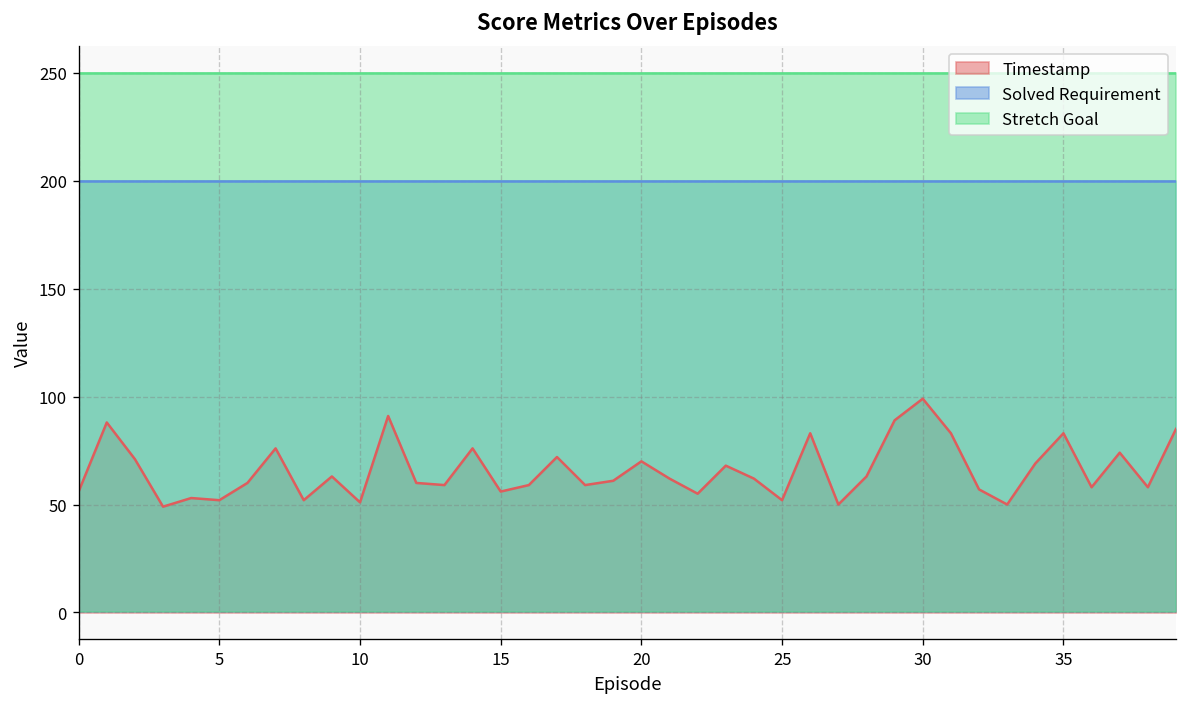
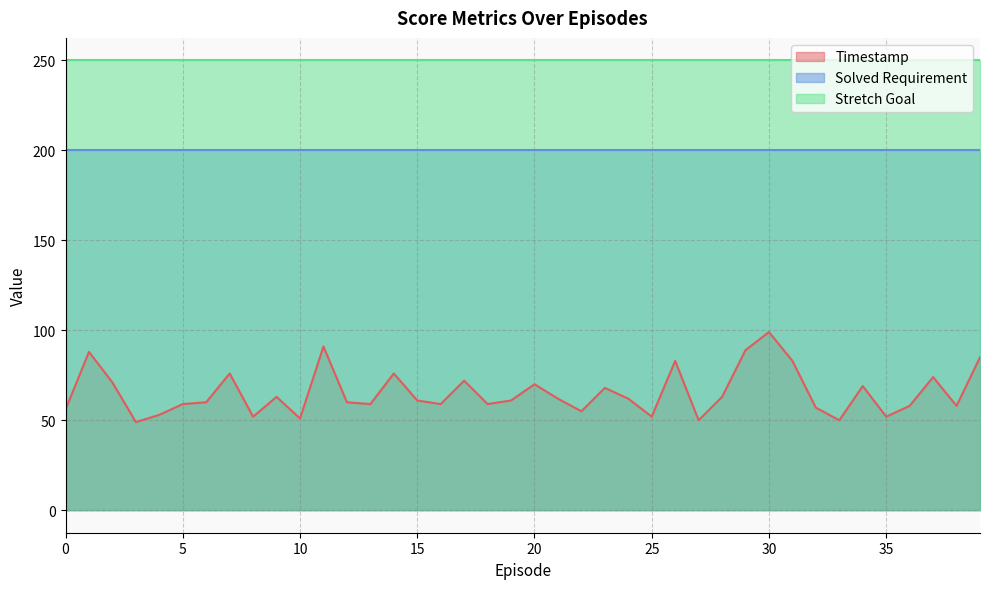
  {
    "Timestamp": {
      "0": 56,
-     "5": 52,
+     "5": 59,
      "10": 51,
-     "15": 56,
+     "15": 61,
      "20": 70,
      "25": 52,
      "30": 99,
-     "35": 83
+     "35": 52
    },
    "Solved Requirement": {
      "0": 200,
      "5": 200,
      "10": 200,
      "15": 200,
      "20": 200,
      "25": 200,
      "30": 200,
      "35": 200
    },
    "Stretch Goal": {
      "0": 250,
      "5": 250,
      "10": 250,
      "15": 250,
      "20": 250,
      "25": 250,
      "30": 250
    }
  }
